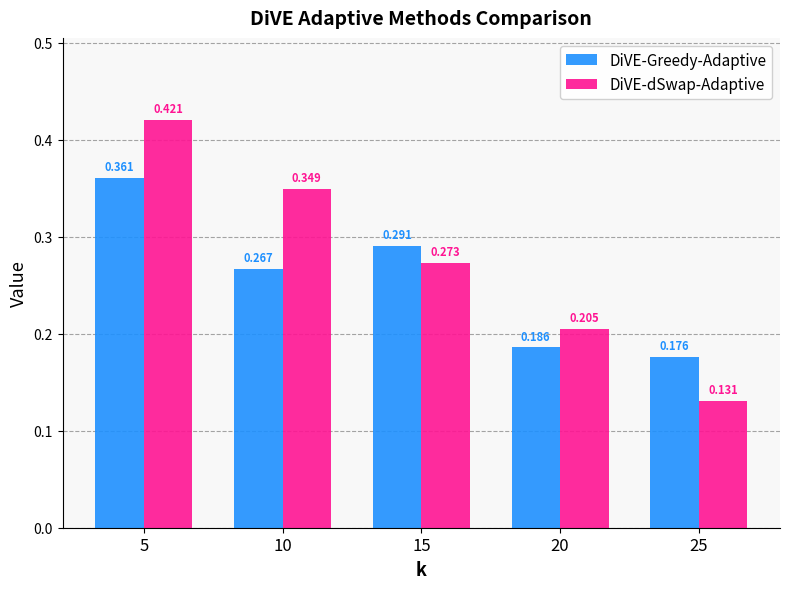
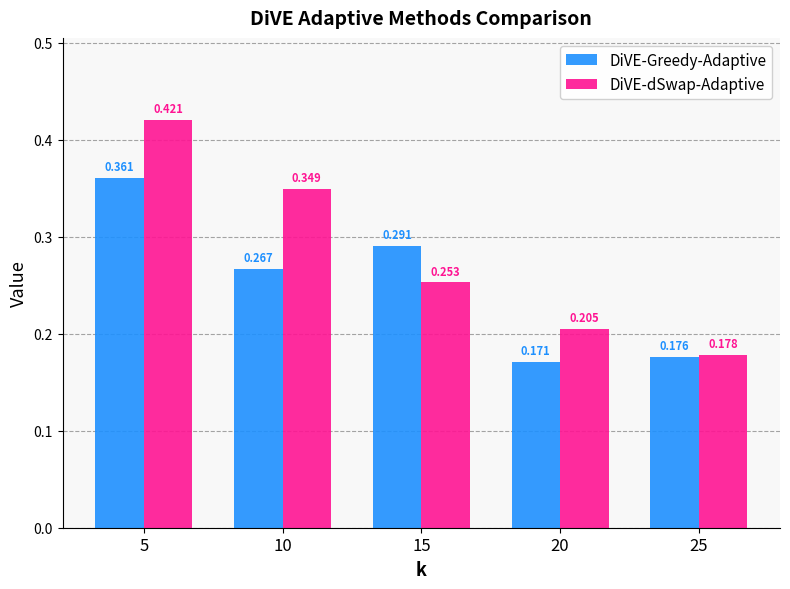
  {
    "DiVE-Greedy-Adaptive": {
      "5": 0.361,
      "10": 0.267,
      "15": 0.291,
-     "20": 0.186,
+     "20": 0.171,
      "25": 0.176
    },
    "DiVE-dSwap-Adaptive": {
      "5": 0.421,
      "10": 0.349,
-     "15": 0.273,
+     "15": 0.253,
      "20": 0.205,
-     "25": 0.131
+     "25": 0.178
    }
  }
